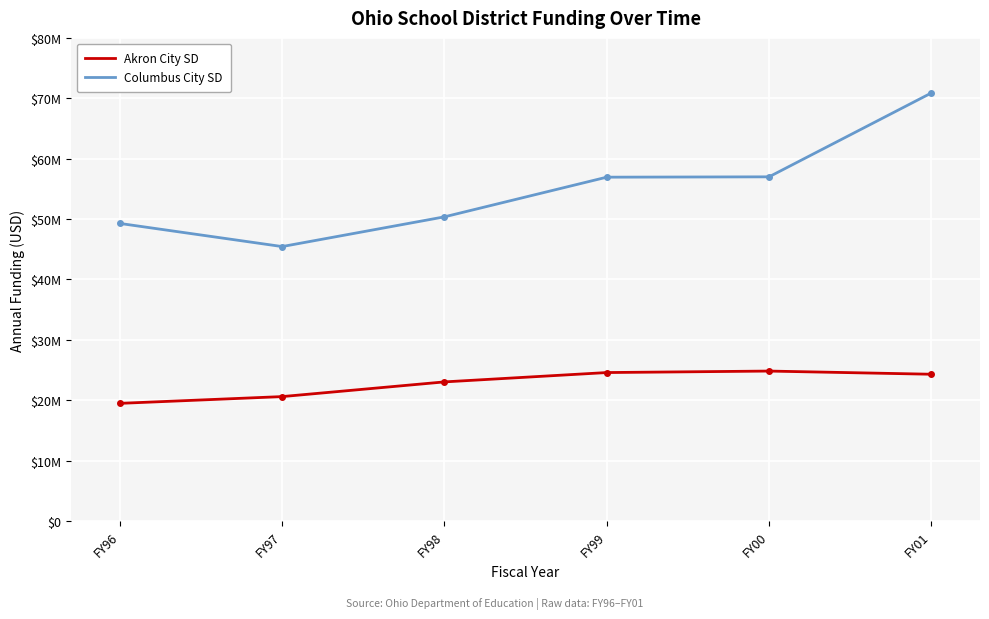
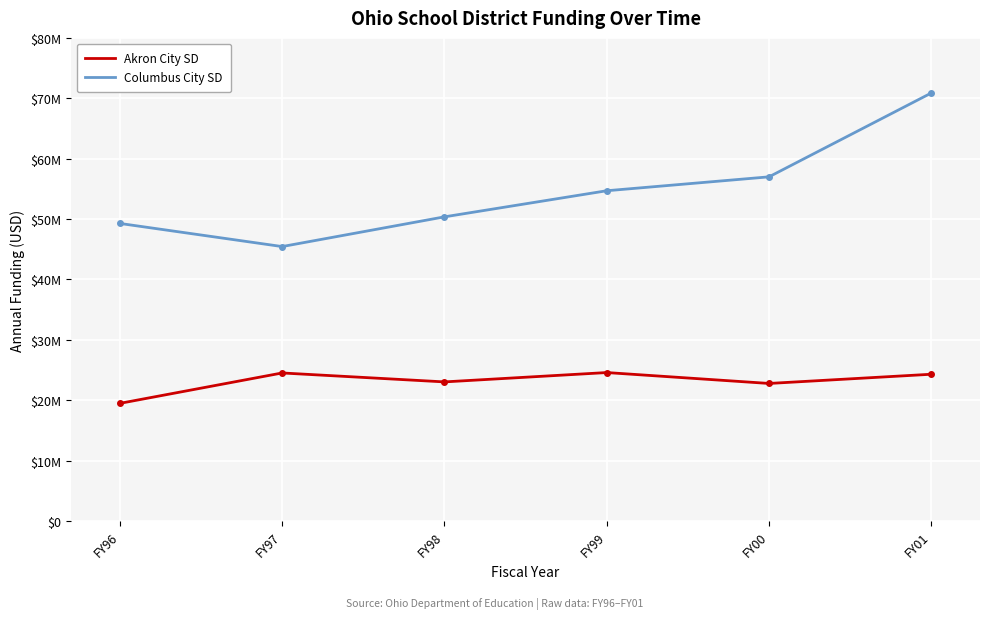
  {
    "Akron City SD": {
      "FY96": "$19000000",
-     "FY97": "$21000000",
+     "FY97": "$25000000",
      "FY98": "$23000000",
      "FY99": "$25000000",
-     "FY00": "$25000000",
+     "FY00": "$23000000",
      "FY01": "$24000000"
    },
    "Columbus City SD": {
      "FY96": "$49000000",
      "FY97": "$45000000",
      "FY98": "$50000000",
-     "FY99": "$57000000",
+     "FY99": "$55000000",
      "FY00": "$57000000",
      "FY01": "$71000000"
    }
  }
